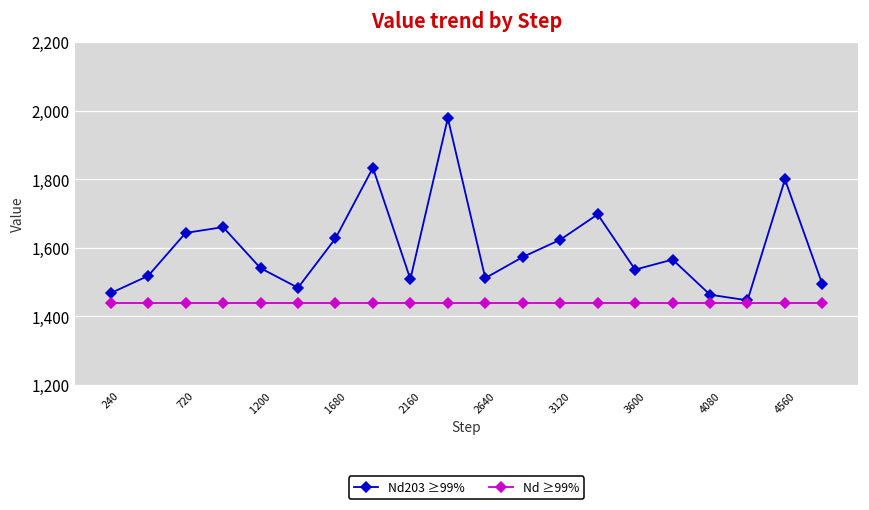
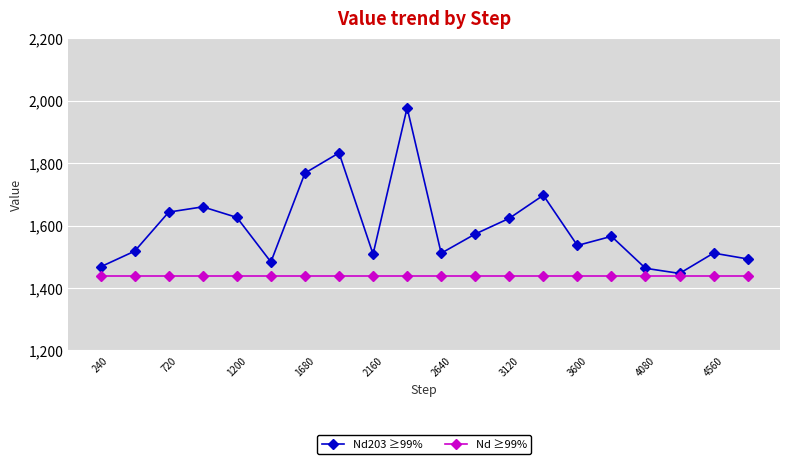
  {
    "Nd203 ≥99%": {
      "240": "1,470",
      "720": "1,640",
-     "1200": "1,540",
-     "1680": "1,630",
+     "1200": "1,630",
+     "1680": "1,770",
      "2160": "1,510",
      "2640": "1,510",
      "3120": "1,620",
      "3600": "1,540",
      "4080": "1,460",
-     "4560": "1,800"
+     "4560": "1,510"
    },
    "Nd ≥99%": {
      "240": "1,440",
      "720": "1,440",
      "1200": "1,440",
      "1680": "1,440",
      "2160": "1,440",
      "2640": "1,440",
      "3120": "1,440",
      "3600": "1,440",
      "4080": "1,440",
      "4560": "1,440"
    }
  }
